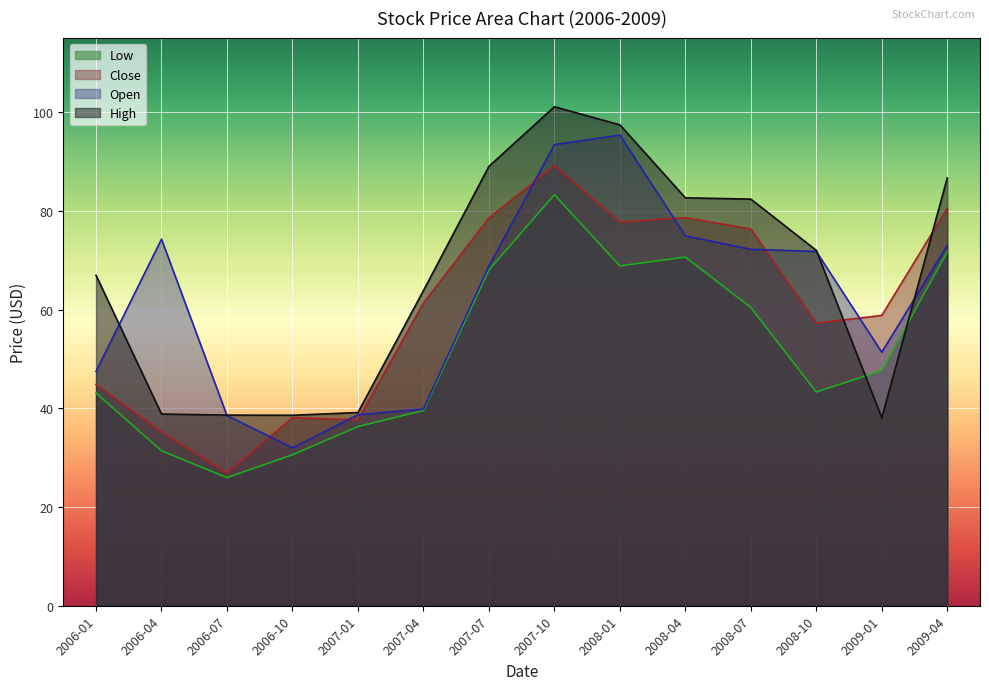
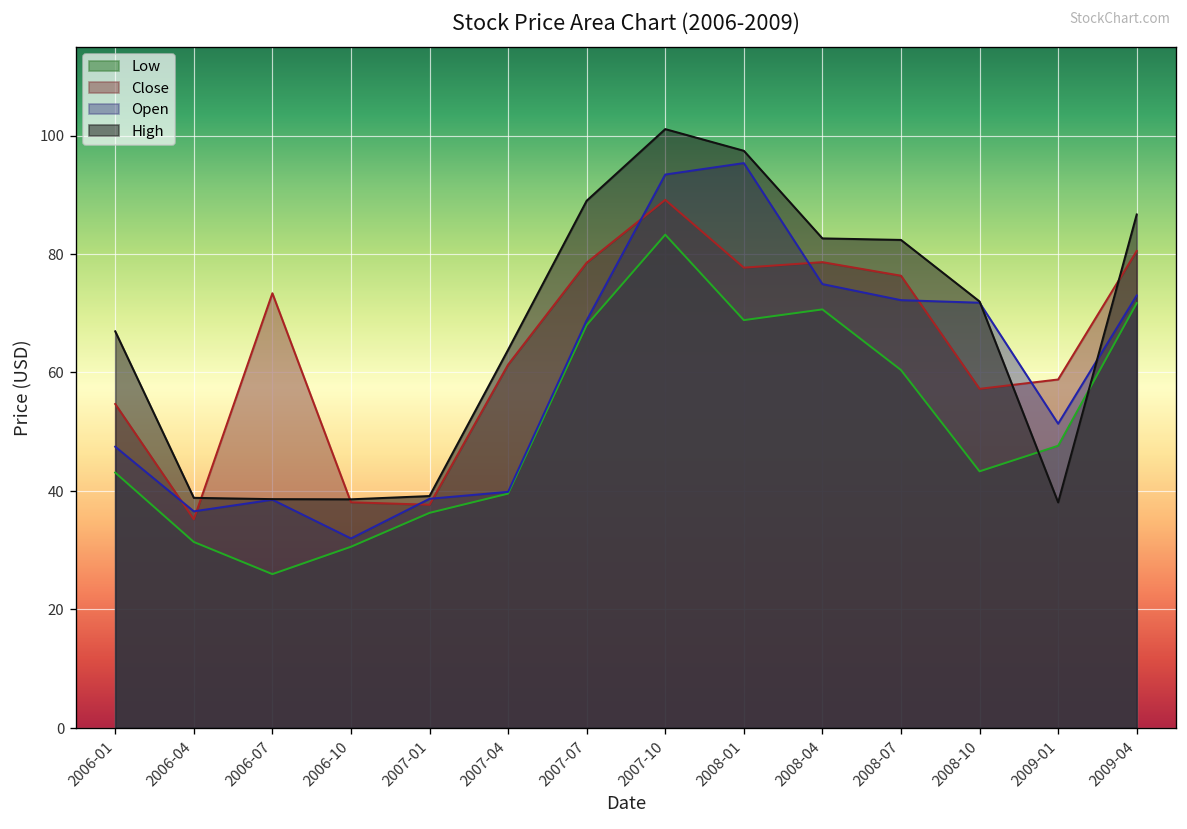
  {
    "Low": {
      "2006-01": 43,
      "2006-04": 31,
      "2006-07": 26,
      "2006-10": 31,
      "2007-01": 36,
      "2007-07": 68,
      "2007-10": 83,
      "2008-01": 69,
      "2008-04": 71,
      "2008-07": 60,
      "2008-10": 43,
      "2009-01": 48,
      "2009-04": 72
    },
    "Close": {
-     "2006-01": 45,
+     "2006-01": 55,
      "2006-04": 35,
-     "2006-07": 27,
+     "2006-07": 73,
      "2007-01": 38,
      "2007-04": 61,
      "2007-07": 79,
      "2007-10": 89,
      "2008-01": 78,
      "2008-04": 79,
      "2008-07": 76,
      "2008-10": 57,
      "2009-01": 59,
      "2009-04": 81
    },
    "Open": {
      "2006-01": 47,
-     "2006-04": 74,
+     "2006-04": 37,
      "2006-10": 32,
      "2007-07": 69,
      "2007-10": 93,
      "2008-01": 95,
      "2008-04": 75,
      "2008-07": 72,
      "2009-01": 51,
      "2009-04": 73
    },
    "High": {
      "2006-01": 67,
      "2006-04": 39,
      "2007-04": 64,
      "2007-07": 89,
      "2007-10": 101,
      "2008-01": 97,
      "2008-04": 83,
      "2008-07": 82,
      "2009-01": 38,
      "2009-04": 87
    }
  }
